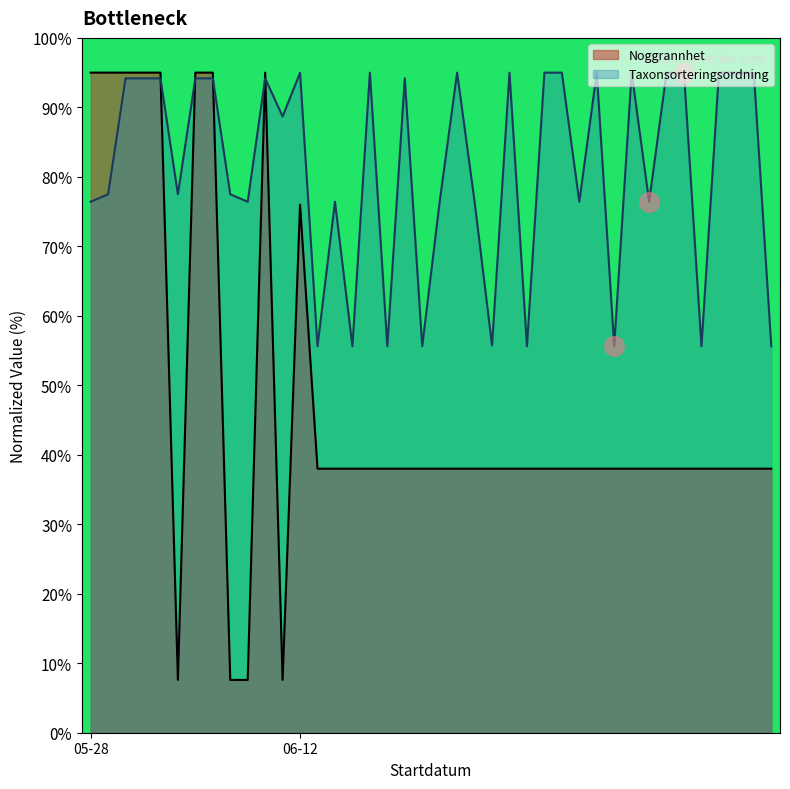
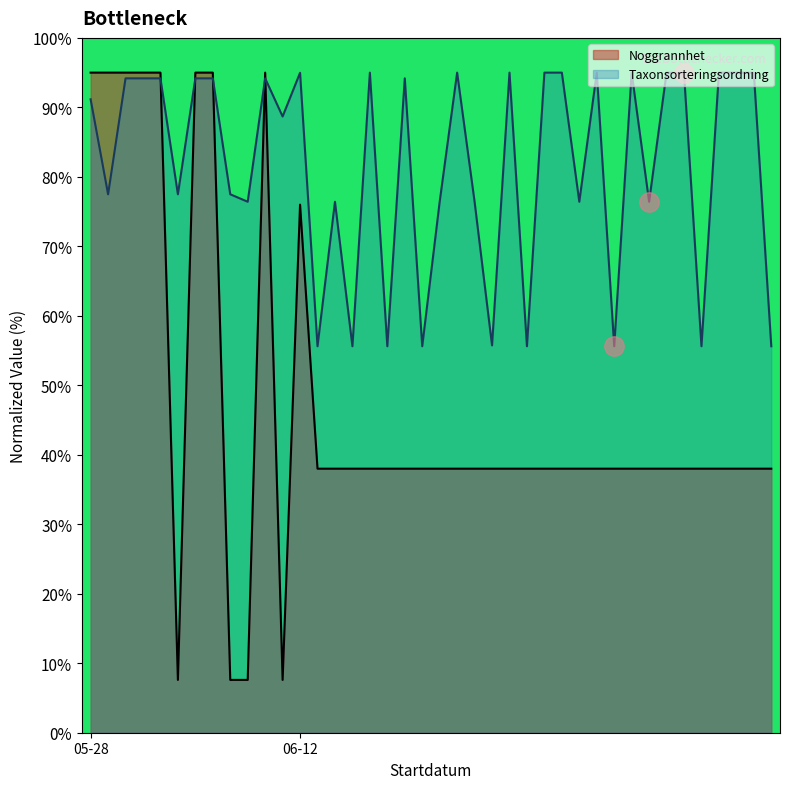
  {
    "Noggrannhet": {
      "05-28": "95%",
      "06-12": "76%"
    },
    "Taxonsorteringsordning": {
-     "05-28": "76%",
+     "05-28": "91%",
      "06-12": "95%"
    }
  }
